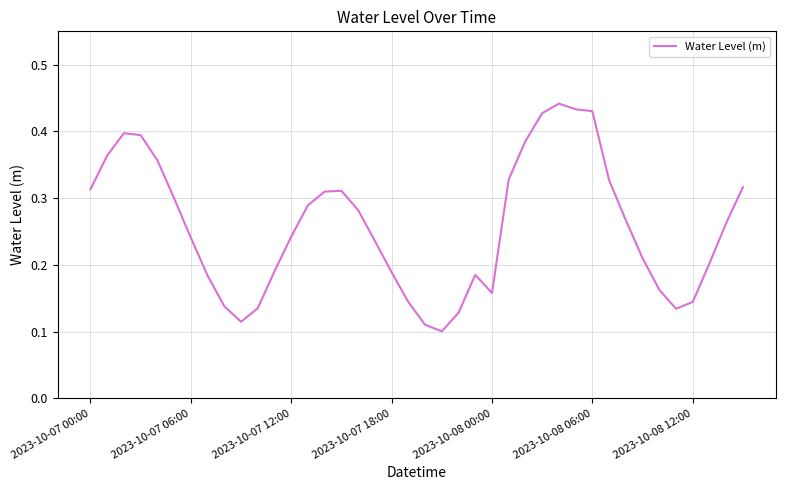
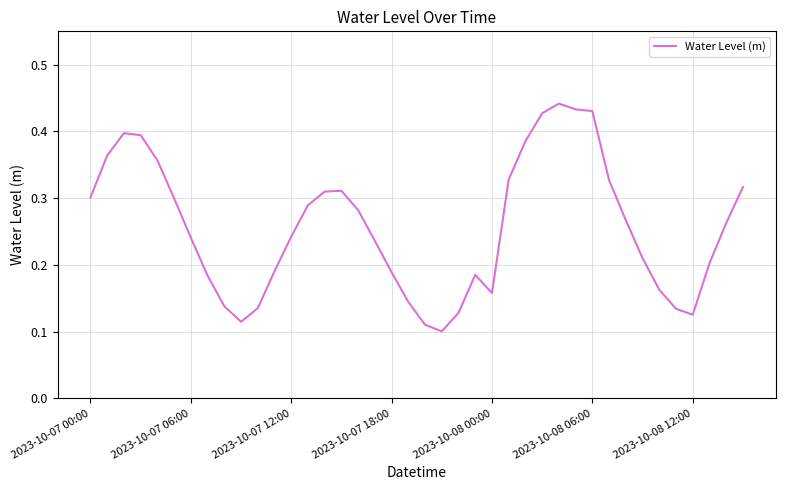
  {
-   "2023-10-07 00:00": 0.31,
+   "2023-10-07 00:00": 0.30,
    "2023-10-07 06:00": 0.24,
    "2023-10-07 12:00": 0.24,
    "2023-10-07 18:00": 0.19,
    "2023-10-08 00:00": 0.16,
    "2023-10-08 06:00": 0.43,
-   "2023-10-08 12:00": 0.14
+   "2023-10-08 12:00": 0.13
  }
